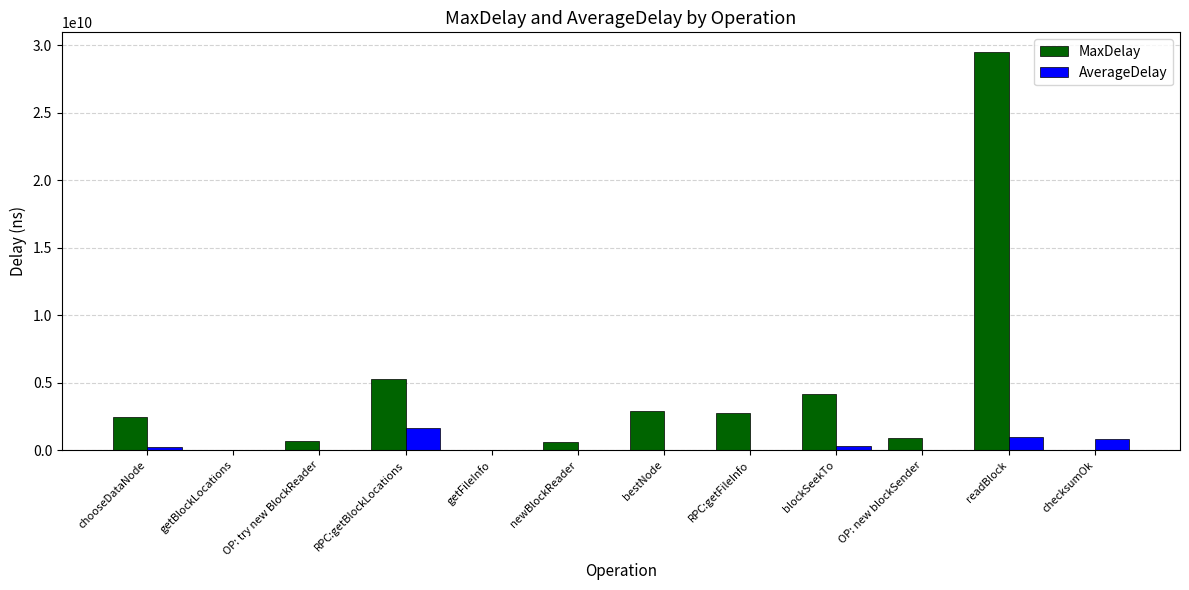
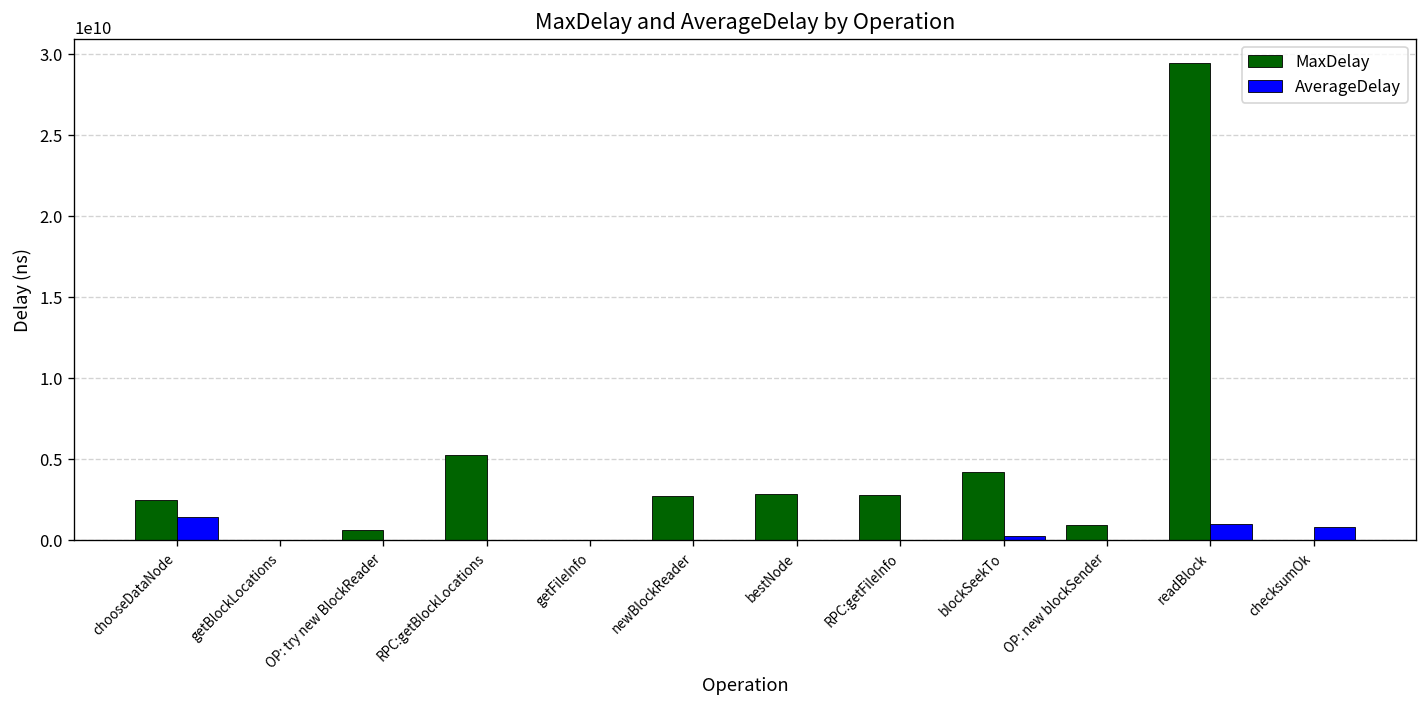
  {
    "MaxDelay": {
      "chooseDataNode": 2500000000,
      "OP: try new BlockReader": 700000000,
      "RPC:getBlockLocations": 5300000000,
-     "newBlockReader": 600000000,
+     "newBlockReader": 2800000000,
      "bestNode": 2900000000,
      "RPC:getFileInfo": 2800000000,
      "blockSeekTo": 4200000000,
      "OP: new blockSender": 900000000,
      "readBlock": 29500000000
    },
    "AverageDelay": {
-     "chooseDataNode": 300000000,
-     "RPC:getBlockLocations": 1700000000,
+     "chooseDataNode": 1400000000,
+     "RPC:getBlockLocations": 0,
      "blockSeekTo": 300000000,
      "readBlock": 1000000000,
      "checksumOk": 800000000
    }
  }
